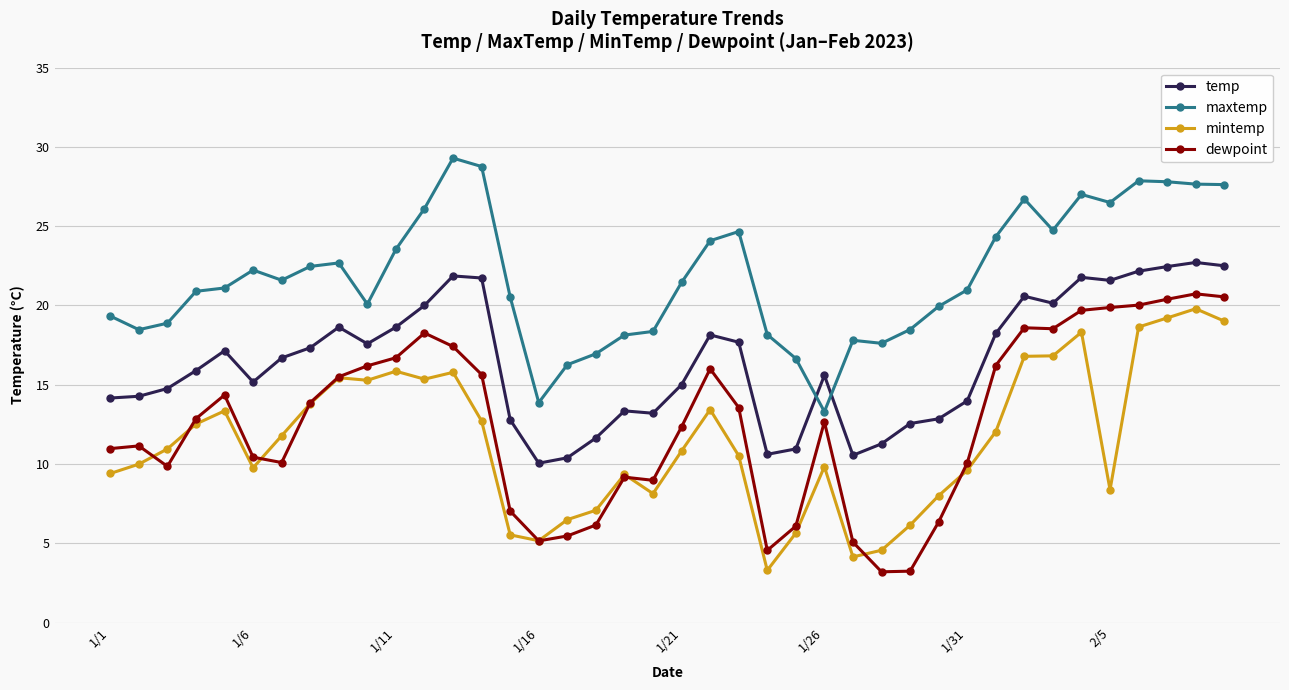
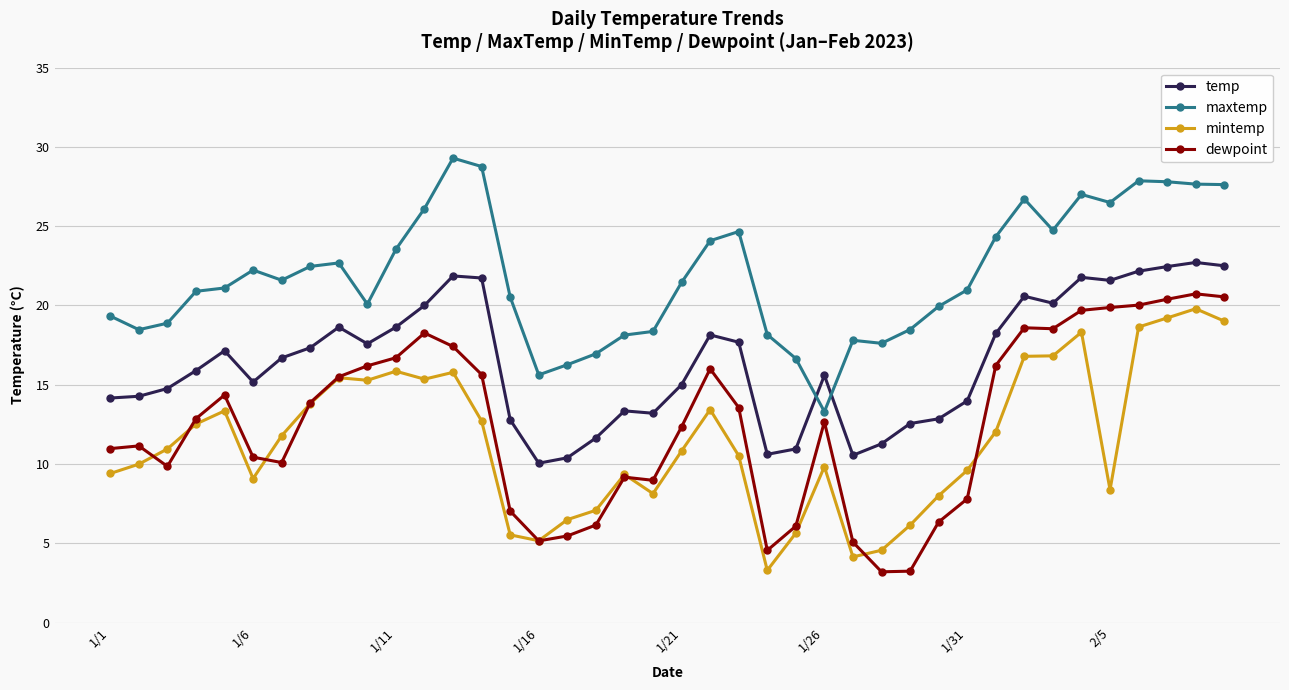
  {
    "temp": {
      "1/1": 14.2,
      "1/6": 15.2,
      "1/11": 18.6,
      "1/16": 10.1,
      "1/21": 15.0,
      "1/26": 15.6,
      "1/31": 14.0,
      "2/5": 21.6
    },
    "maxtemp": {
      "1/1": 19.3,
      "1/6": 22.2,
      "1/11": 23.5,
-     "1/16": 13.9,
+     "1/16": 15.6,
      "1/21": 21.5,
      "1/26": 13.3,
      "1/31": 21.0,
      "2/5": 26.5
    },
    "mintemp": {
      "1/1": 9.4,
-     "1/6": 9.8,
+     "1/6": 9.1,
      "1/11": 15.9,
      "1/21": 10.8,
      "1/26": 9.8,
      "1/31": 9.6,
      "2/5": 8.4
    },
    "dewpoint": {
      "1/1": 11.0,
      "1/6": 10.4,
      "1/11": 16.7,
      "1/21": 12.3,
      "1/26": 12.7,
-     "1/31": 10.1,
+     "1/31": 7.8,
      "2/5": 19.9
    }
  }
